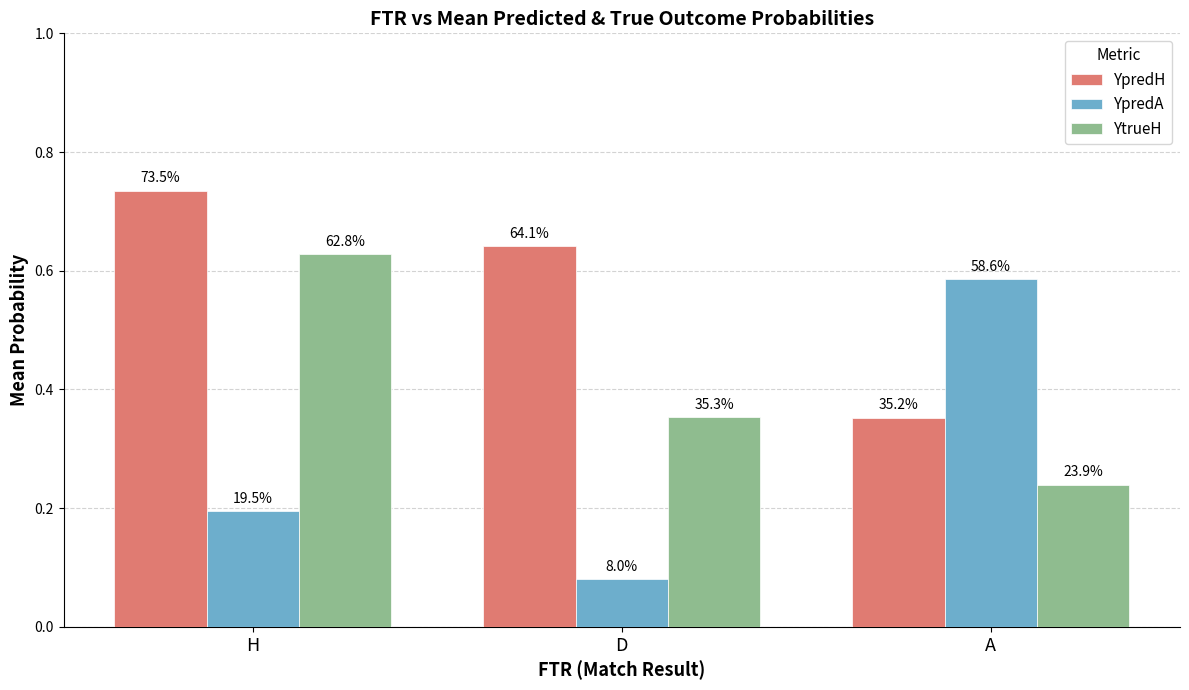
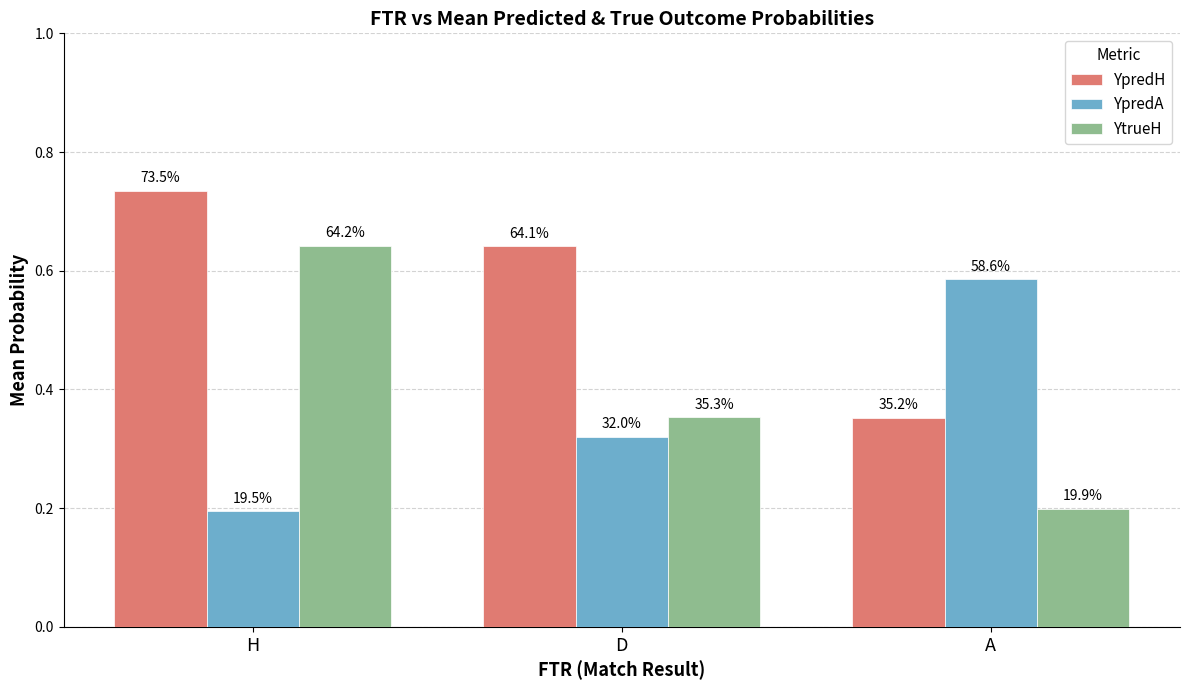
  {
    "YpredH": {
      "H": "73.5%",
      "D": "64.1%",
      "A": "35.2%"
    },
    "YpredA": {
      "H": "19.5%",
-     "D": "8.0%",
+     "D": "32.0%",
      "A": "58.6%"
    },
    "YtrueH": {
-     "H": "62.8%",
+     "H": "64.2%",
      "D": "35.3%",
-     "A": "23.9%"
+     "A": "19.9%"
    }
  }
